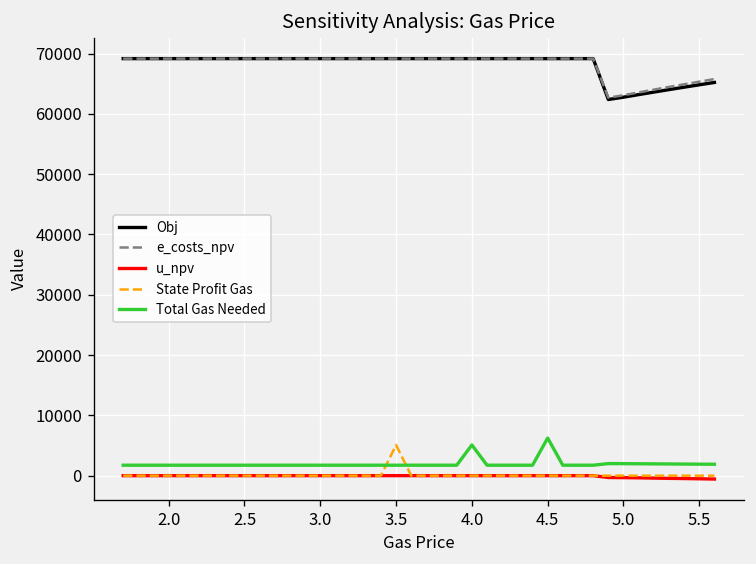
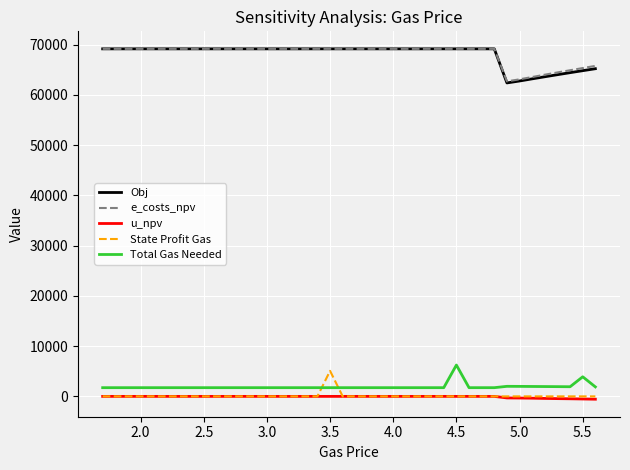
  {
    "Obj": {
      "5.5": 65000
    },
    "e_costs_npv": {
      "5.5": 65000
    },
    "u_npv": {
      "3.5": 0,
      "5.5": -1000
    },
    "State Profit Gas": {
      "3.5": 5000,
      "5.5": 0
    },
    "Total Gas Needed": {
      "2.0": 2000,
      "2.5": 2000,
      "3.0": 2000,
      "3.5": 2000,
-     "4.0": 5000,
+     "4.0": 2000,
      "4.5": 6000,
      "5.0": 2000,
-     "5.5": 2000
+     "5.5": 4000
    }
  }
